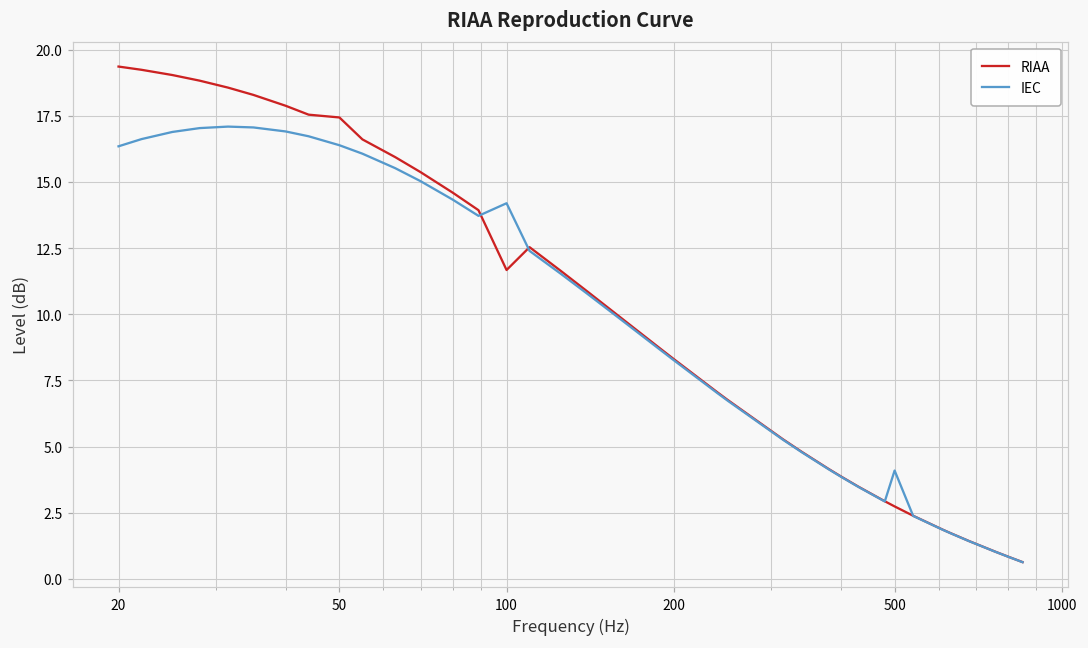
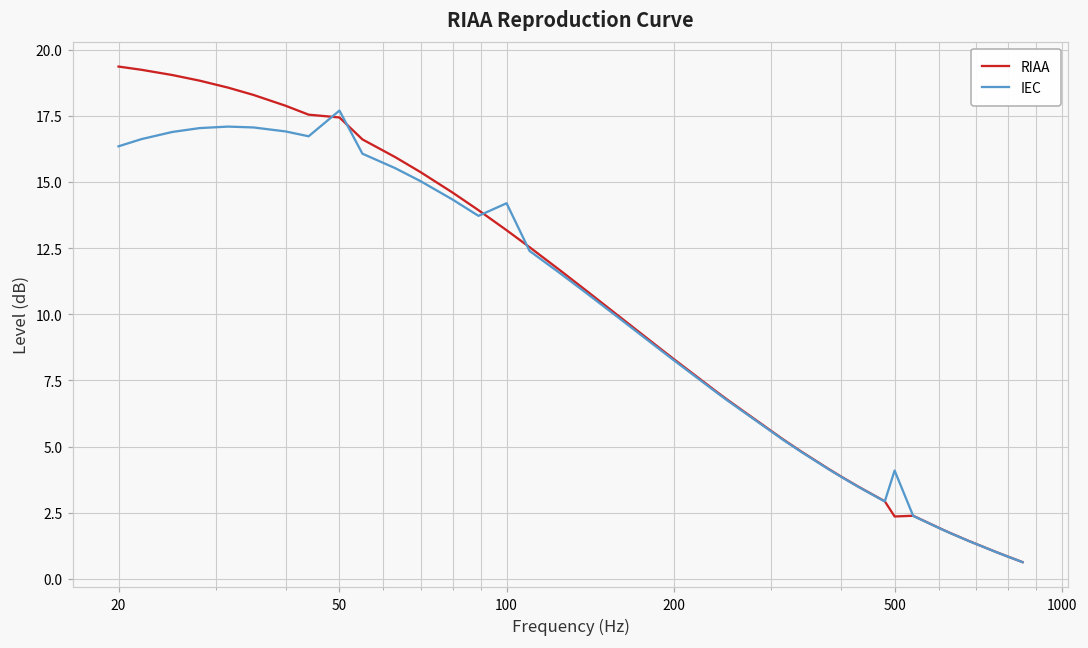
  {
    "RIAA": {
      "20": 19.4,
      "50": 17.4,
-     "100": 11.7,
-     "500": 2.7
+     "100": 13.2,
+     "500": 2.4
    },
    "IEC": {
      "20": 16.3,
-     "50": 16.4,
+     "50": 17.7,
      "100": 14.2,
      "500": 4.1
    }
  }
